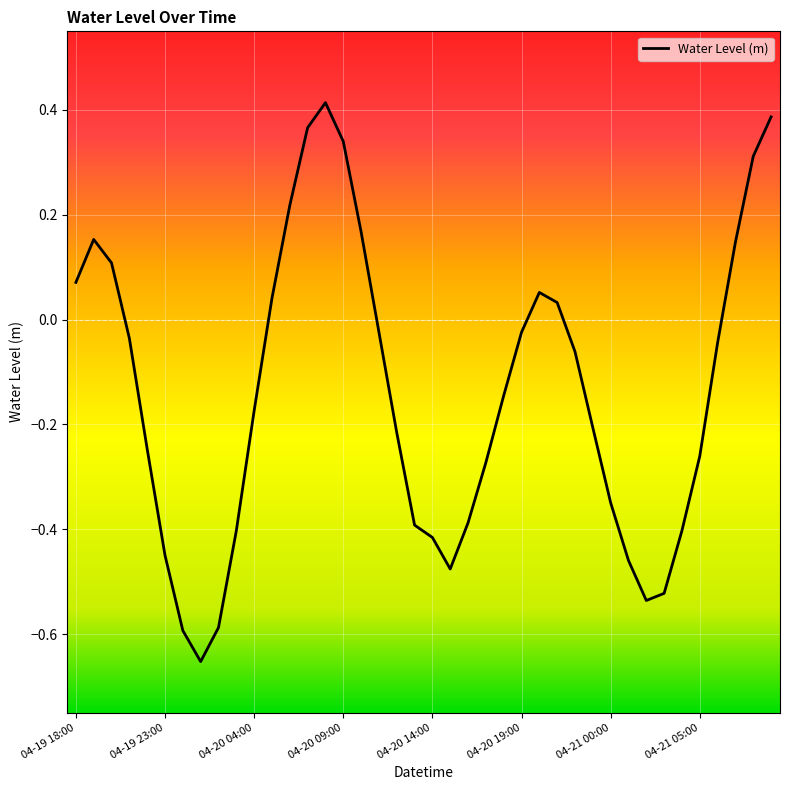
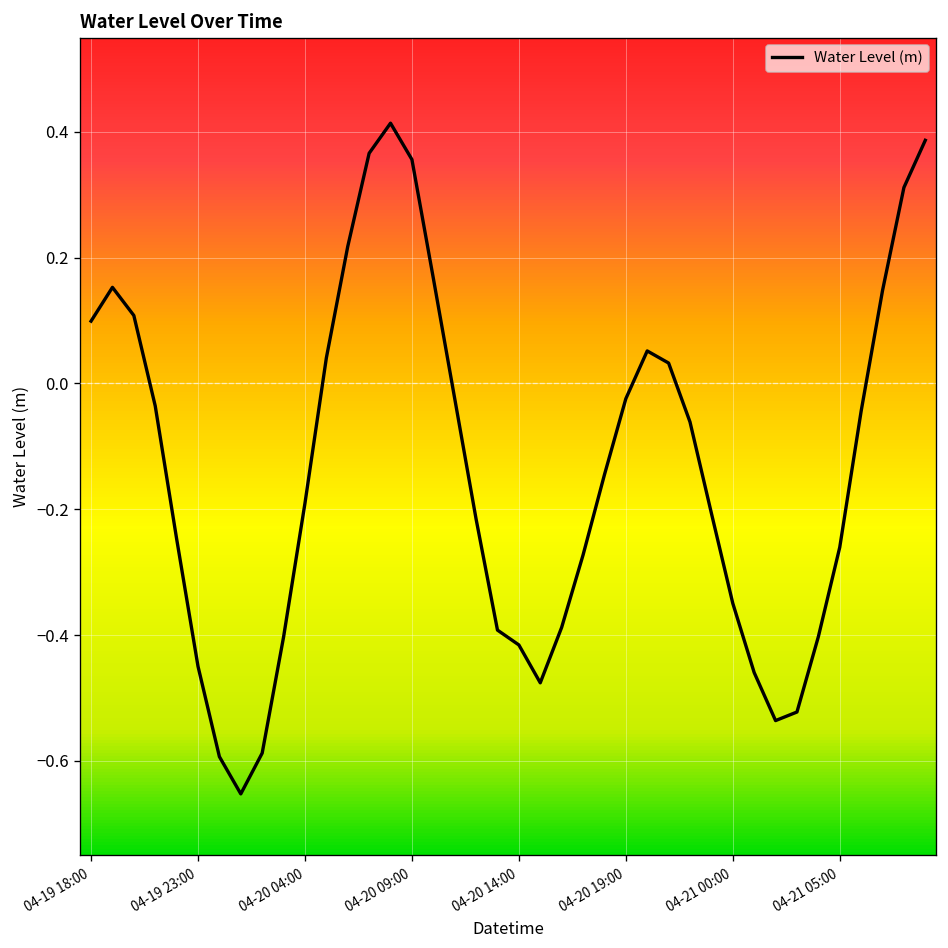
  {
-   "04-19 18:00": 0.07,
+   "04-19 18:00": 0.10,
    "04-19 23:00": -0.45,
-   "04-20 04:00": -0.17,
-   "04-20 09:00": 0.34,
+   "04-20 04:00": -0.19,
+   "04-20 09:00": 0.36,
    "04-20 14:00": -0.42,
    "04-20 19:00": -0.02,
    "04-21 00:00": -0.35,
    "04-21 05:00": -0.26
  }
